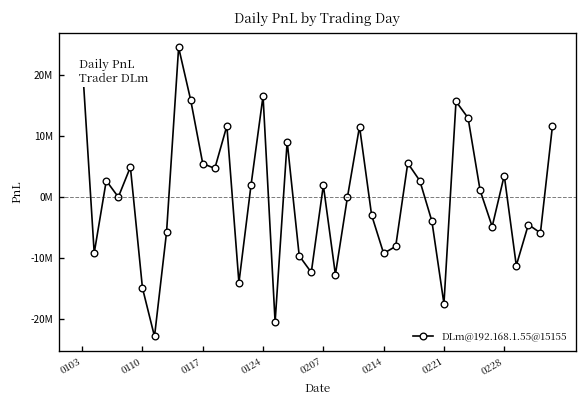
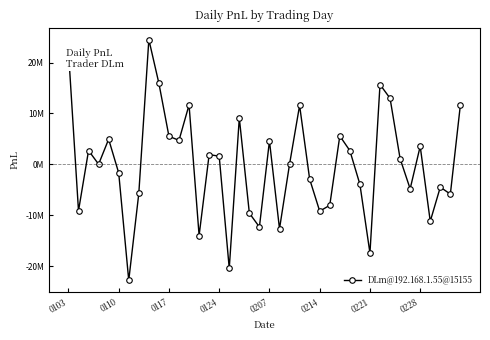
  {
-   "0110": -15000000,
+   "0110": -2000000,
    "0117": 6000000,
-   "0124": 17000000,
-   "0207": 2000000,
+   "0124": 2000000,
+   "0207": 5000000,
    "0214": -9000000,
    "0221": -17000000,
    "0228": 4000000
  }
